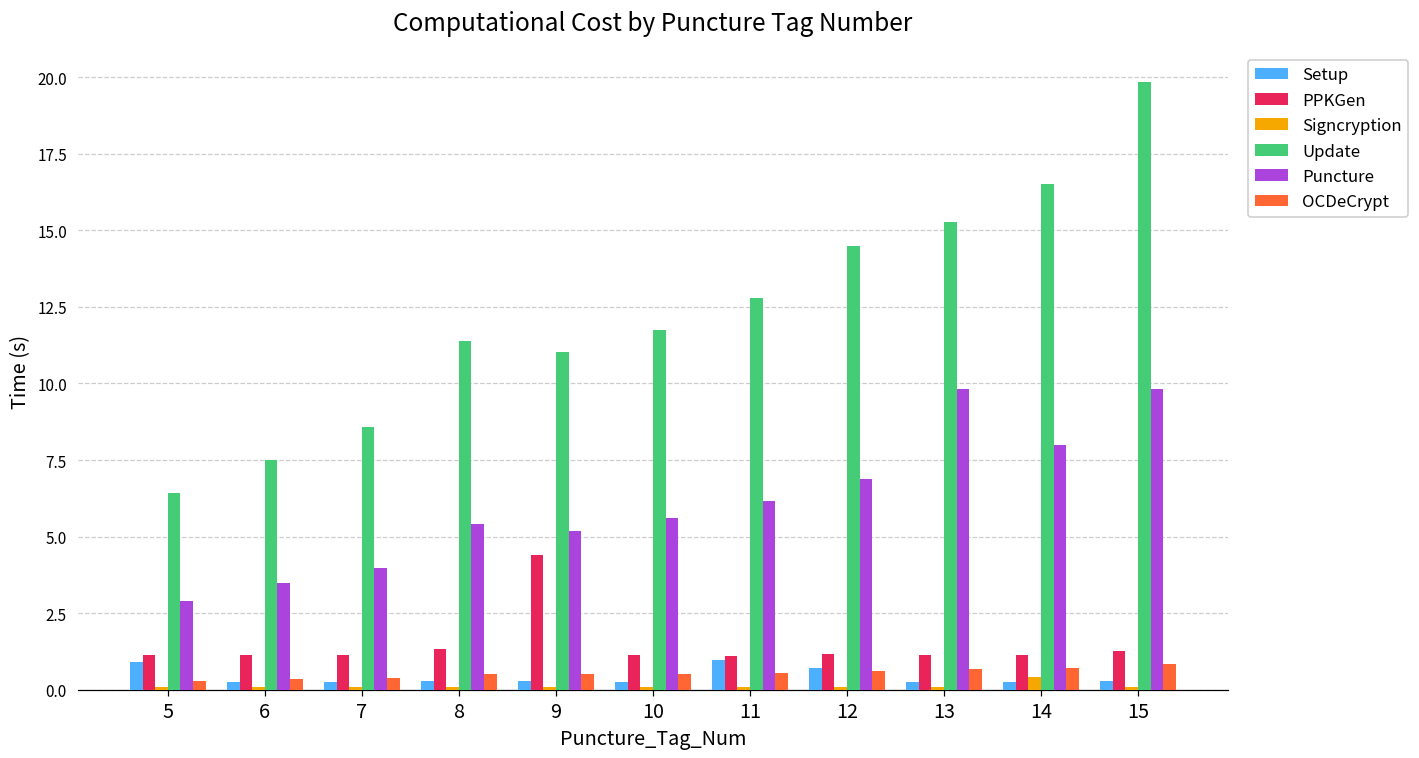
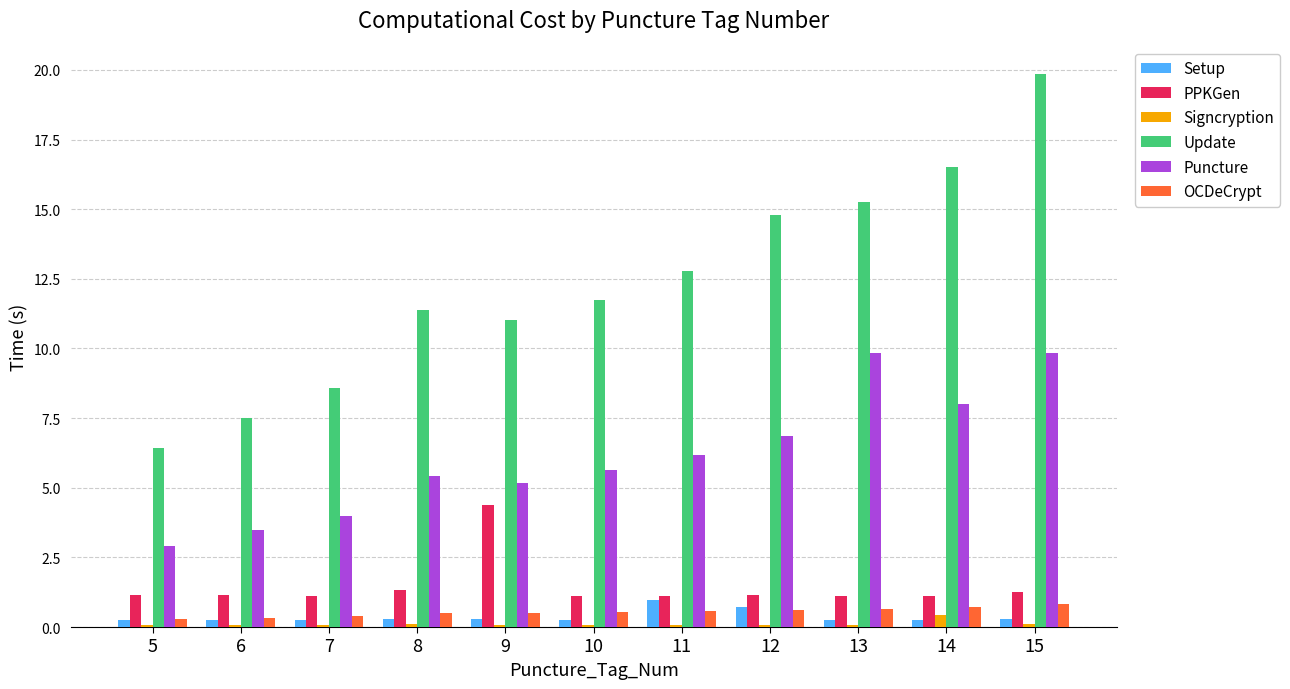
  {
    "Setup": {
-     "5": 0.9,
+     "5": 0.3,
      "6": 0.3,
      "7": 0.3,
      "8": 0.3,
      "9": 0.3,
      "10": 0.3,
      "11": 1.0,
      "12": 0.7,
      "13": 0.3,
      "14": 0.3,
      "15": 0.3
    },
    "PPKGen": {
      "5": 1.1,
      "6": 1.1,
      "7": 1.1,
      "8": 1.3,
      "9": 4.4,
      "10": 1.1,
      "11": 1.1,
      "12": 1.2,
      "13": 1.1,
      "14": 1.1,
      "15": 1.3
    },
    "Signcryption": {
      "8": 0.1,
      "14": 0.4,
      "15": 0.1
    },
    "Update": {
      "5": 6.4,
      "6": 7.5,
      "7": 8.6,
      "8": 11.4,
      "9": 11.0,
      "10": 11.7,
      "11": 12.8,
-     "12": 14.5,
+     "12": 14.8,
      "13": 15.3,
      "14": 16.5,
      "15": 19.9
    },
    "Puncture": {
      "5": 2.9,
      "6": 3.5,
      "7": 4.0,
      "8": 5.4,
      "9": 5.2,
      "10": 5.6,
      "11": 6.2,
      "12": 6.9,
      "13": 9.8,
      "14": 8.0,
      "15": 9.8
    },
    "OCDeCrypt": {
      "5": 0.3,
      "6": 0.3,
      "7": 0.4,
      "8": 0.5,
      "9": 0.5,
      "10": 0.5,
      "11": 0.6,
      "12": 0.6,
      "13": 0.7,
      "14": 0.7,
      "15": 0.8
    }
  }
